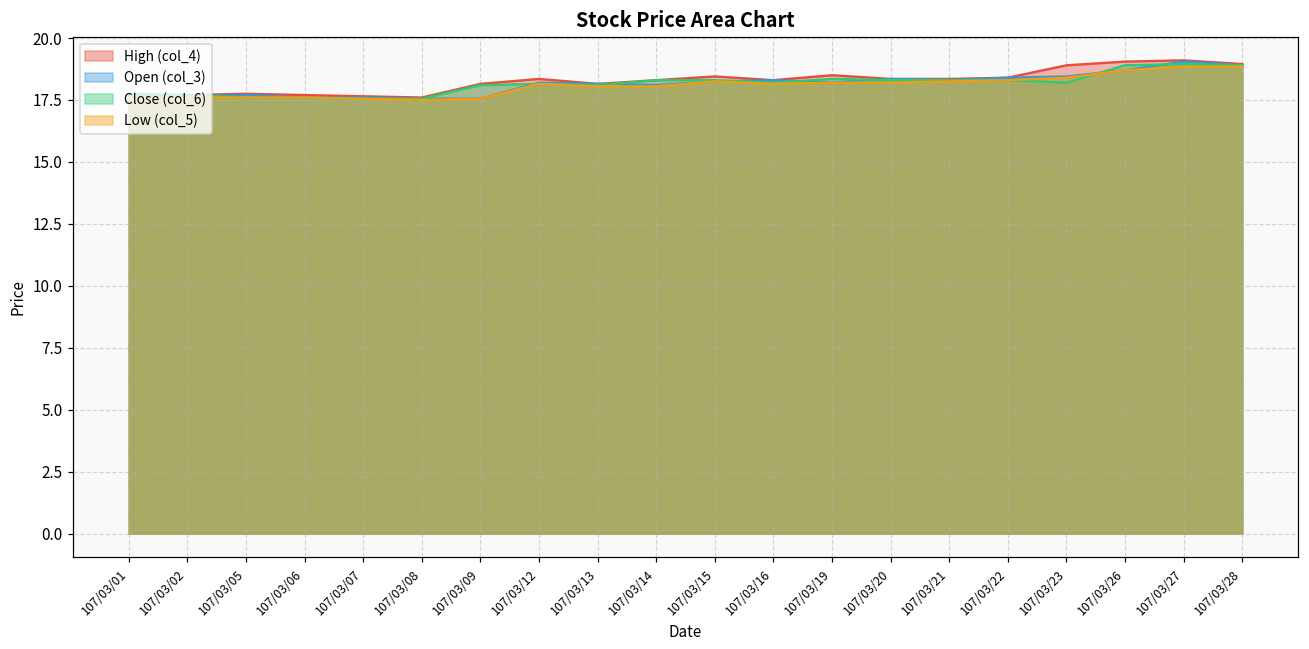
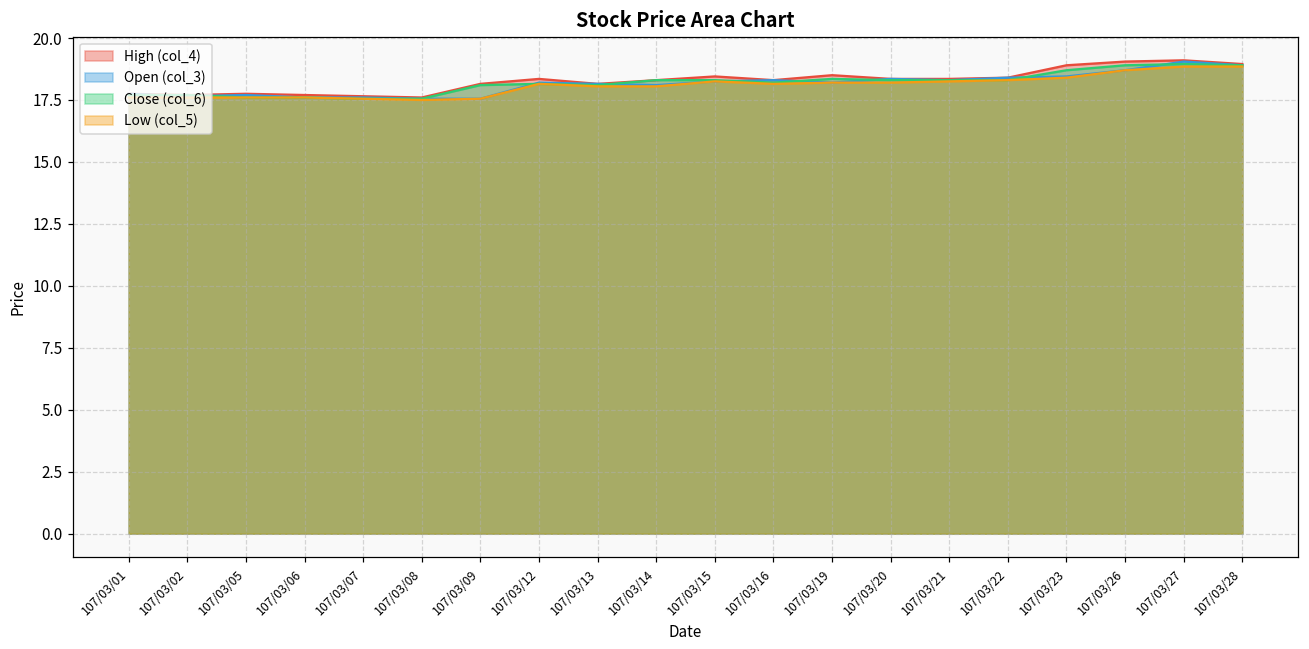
  {
    "Close (col_6)": {
      "107/03/19": 18.4,
-     "107/03/23": 18.2,
+     "107/03/23": 18.7,
      "107/03/26": 18.9
    }
  }
